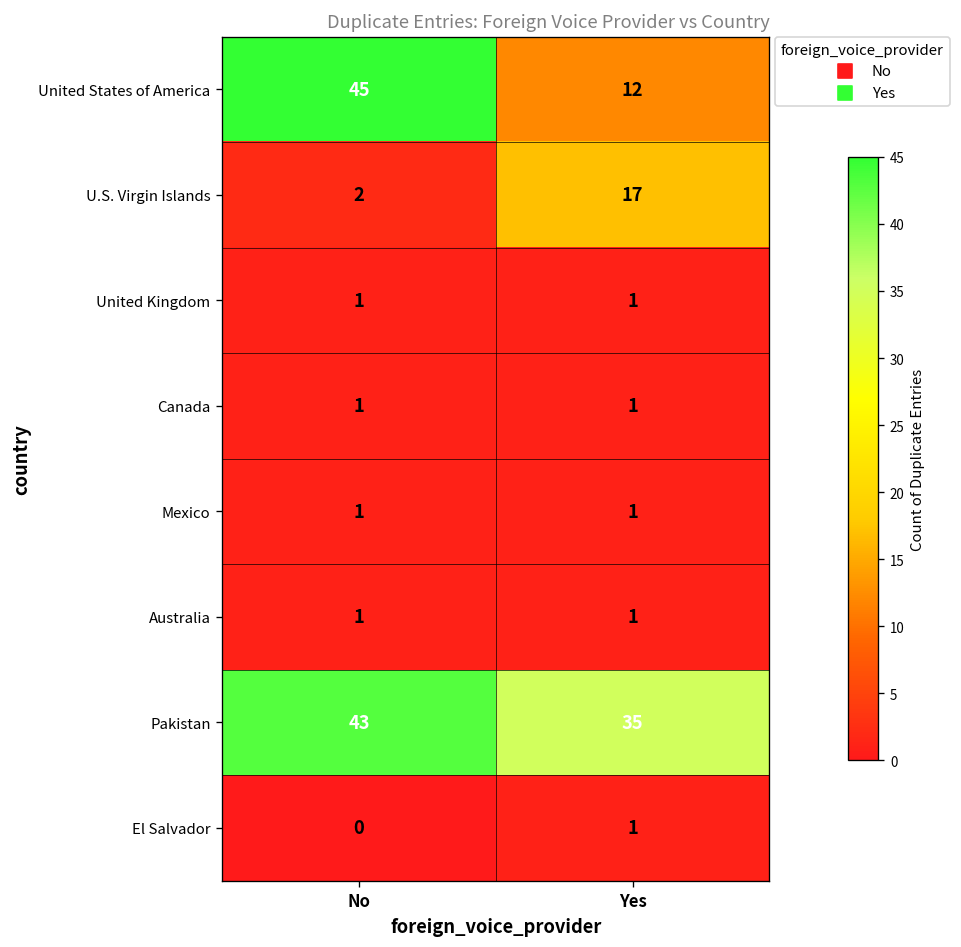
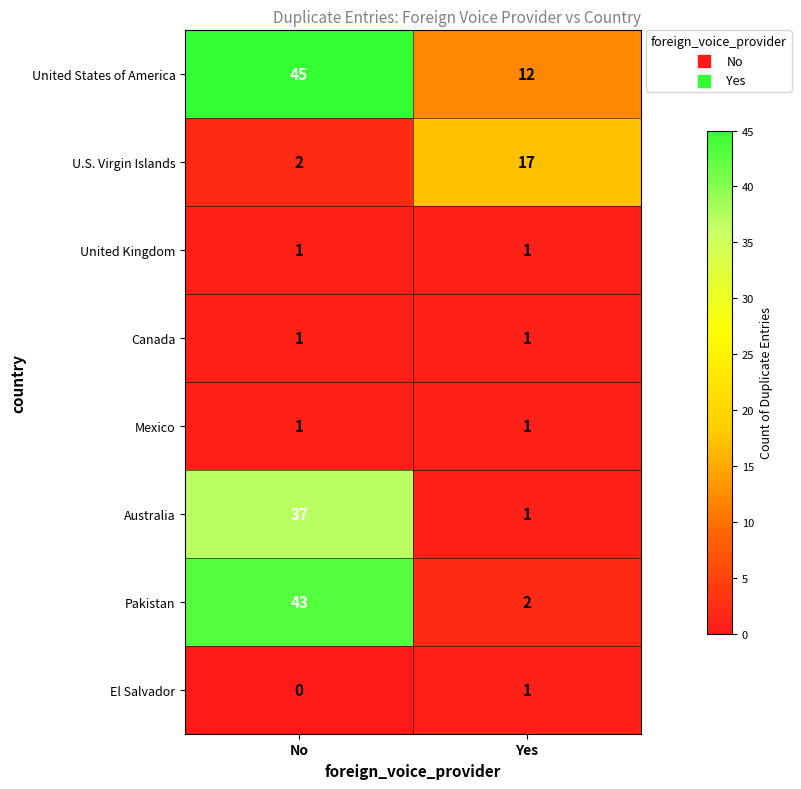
  {
    "United States of America": {
      "No": 45,
      "Yes": 12
    },
    "U.S. Virgin Islands": {
      "No": 2,
      "Yes": 17
    },
    "United Kingdom": {
      "No": 1,
      "Yes": 1
    },
    "Canada": {
      "No": 1,
      "Yes": 1
    },
    "Mexico": {
      "No": 1,
      "Yes": 1
    },
    "Australia": {
-     "No": 1,
+     "No": 37,
      "Yes": 1
    },
    "Pakistan": {
      "No": 43,
-     "Yes": 35
+     "Yes": 2
    },
    "El Salvador": {
      "No": 0,
      "Yes": 1
    }
  }
